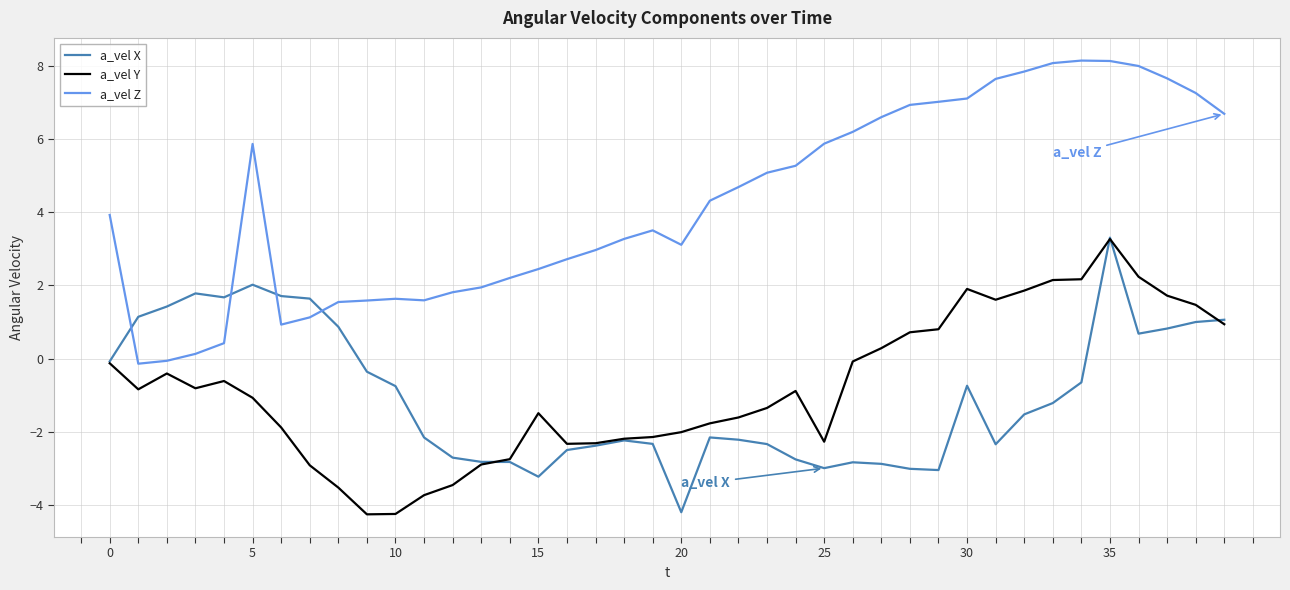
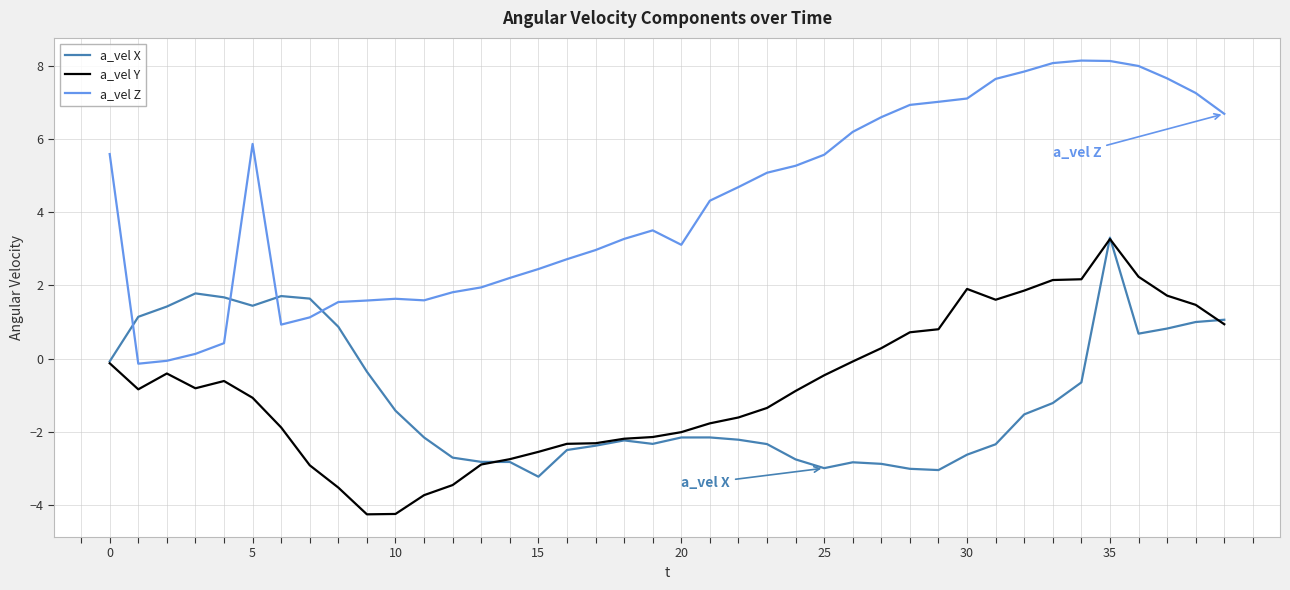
  {
    "a_vel X": {
-     "5": 2.0,
-     "10": -0.7,
+     "5": 1.4,
+     "10": -1.4,
      "15": -3.2,
-     "20": -4.2,
+     "20": -2.1,
      "25": -3.0,
-     "30": -0.7
+     "30": -2.6
    },
    "a_vel Y": {
      "5": -1.1,
      "10": -4.2,
-     "15": -1.5,
+     "15": -2.5,
      "20": -2.0,
-     "25": -2.3,
+     "25": -0.5,
      "30": 1.9
    },
    "a_vel Z": {
-     "0": 3.9,
+     "0": 5.6,
      "5": 5.9,
      "10": 1.6,
      "15": 2.4,
      "20": 3.1,
-     "25": 5.9,
+     "25": 5.6,
      "30": 7.1,
      "35": 8.1
    }
  }
